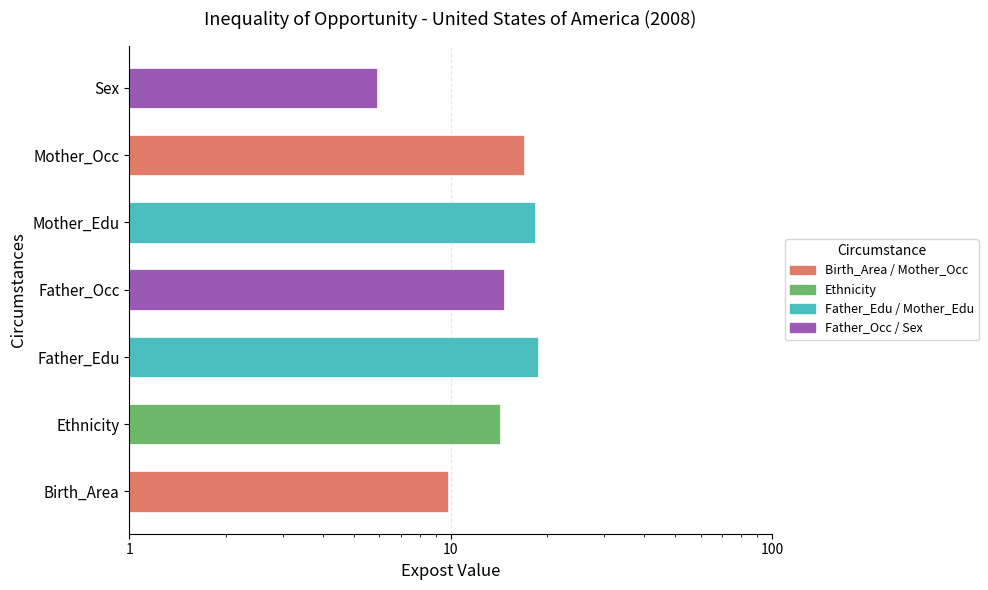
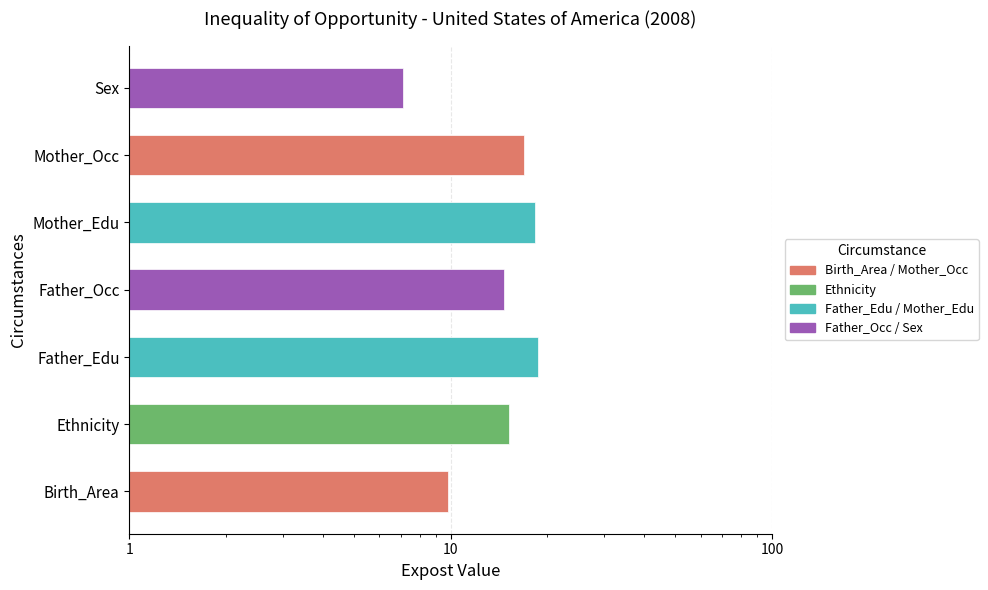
  {
-   "Sex": 5.9,
+   "Sex": 7.1,
    "Mother_Occ": 17,
    "Mother_Edu": 18,
    "Father_Occ": 15,
    "Father_Edu": 19,
-   "Ethnicity": 14,
+   "Ethnicity": 15,
    "Birth_Area": 9.8
  }
